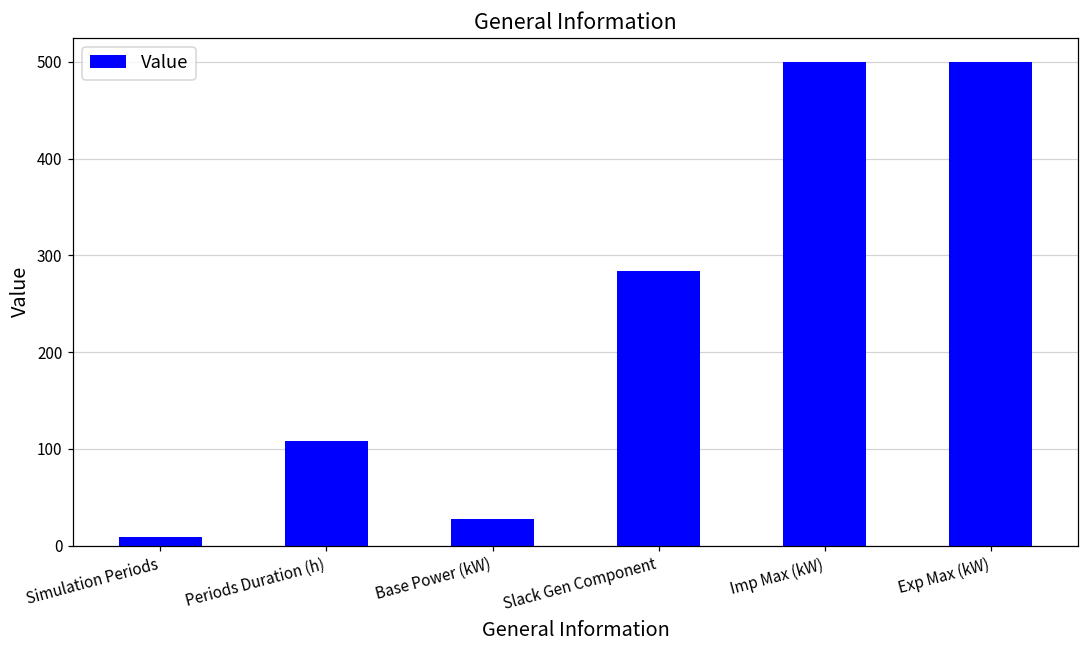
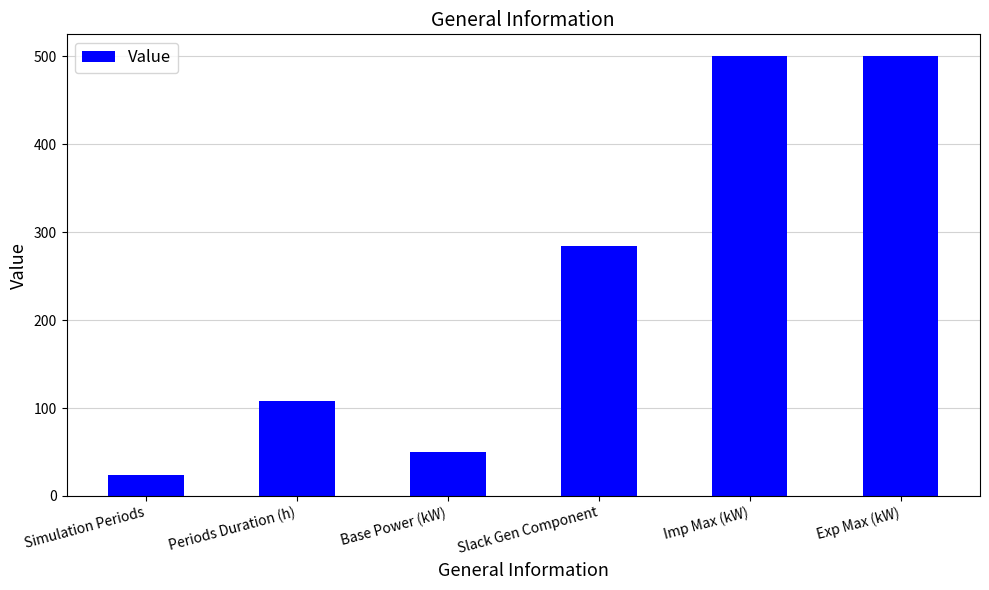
  {
-   "Simulation Periods": 10,
+   "Simulation Periods": 20,
    "Periods Duration (h)": 110,
-   "Base Power (kW)": 30,
+   "Base Power (kW)": 50,
    "Slack Gen Component": 280,
    "Imp Max (kW)": 500,
    "Exp Max (kW)": 500
  }
